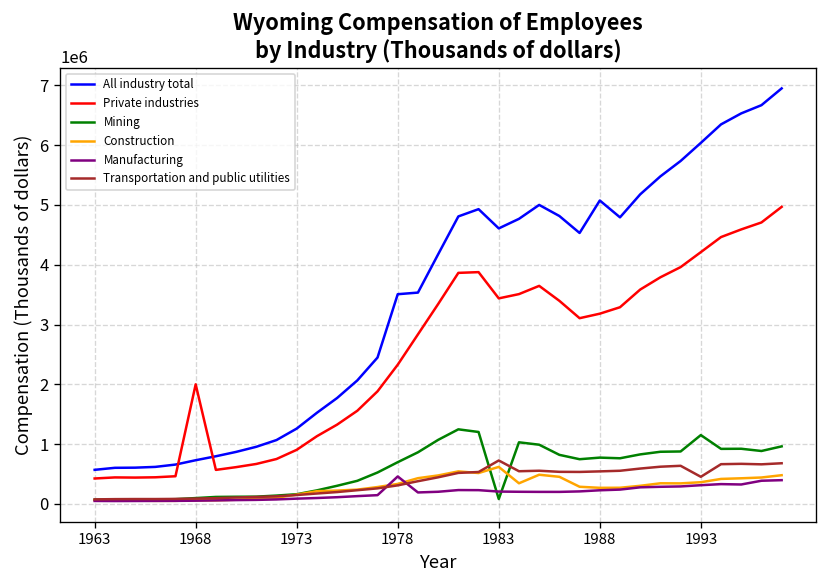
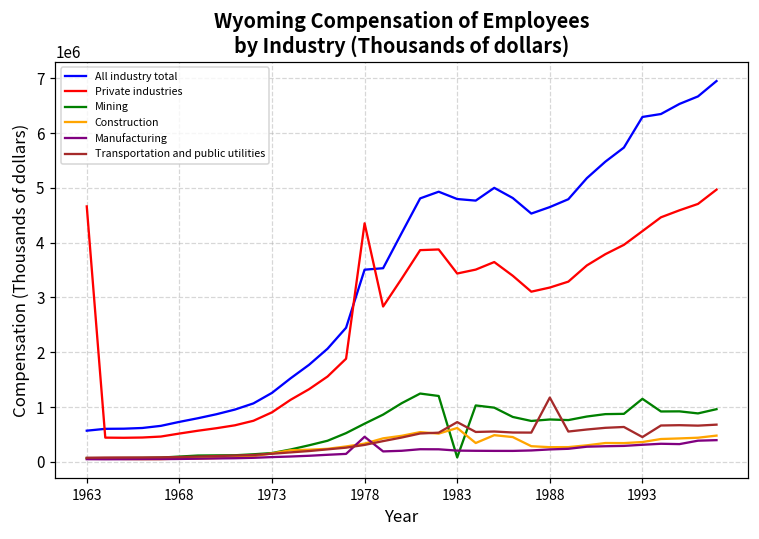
  {
    "All industry total": {
      "1963": 600000,
      "1968": 700000,
      "1973": 1300000,
      "1978": 3500000,
-     "1983": 4600000,
-     "1988": 5100000,
-     "1993": 6000000
+     "1983": 4800000,
+     "1988": 4600000,
+     "1993": 6300000
    },
    "Private industries": {
-     "1963": 400000,
-     "1968": 2000000,
+     "1963": 4700000,
+     "1968": 500000,
      "1973": 900000,
-     "1978": 2300000,
+     "1978": 4400000,
      "1983": 3400000,
      "1988": 3200000,
      "1993": 4200000
    },
    "Mining": {
      "1978": 700000,
      "1983": 100000,
      "1988": 800000,
      "1993": 1200000
    },
    "Construction": {
      "1983": 600000
    },
    "Manufacturing": {
      "1973": 100000,
      "1978": 500000,
      "1983": 200000
    },
    "Transportation and public utilities": {
      "1983": 700000,
-     "1988": 500000,
+     "1988": 1200000,
      "1993": 500000
    }
  }
